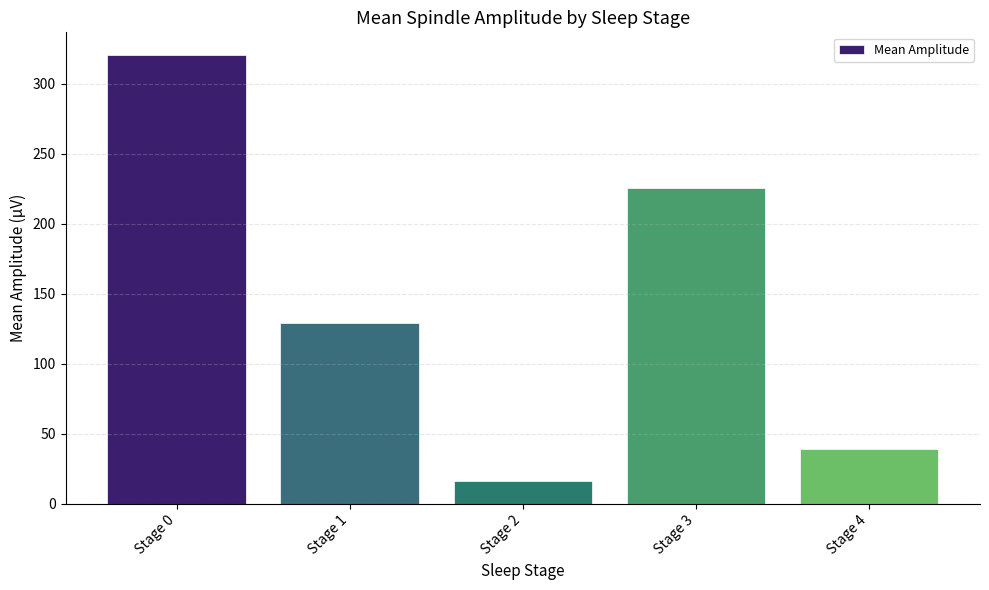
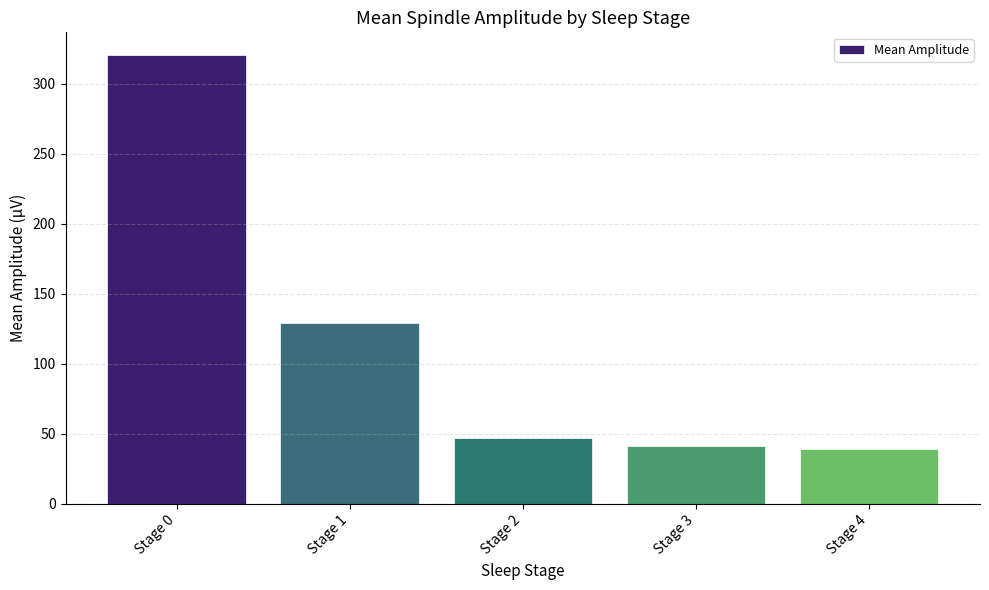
  {
    "Stage 0": 321,
    "Stage 1": 129,
-   "Stage 2": 17,
-   "Stage 3": 226,
+   "Stage 2": 47,
+   "Stage 3": 41,
    "Stage 4": 39
  }
